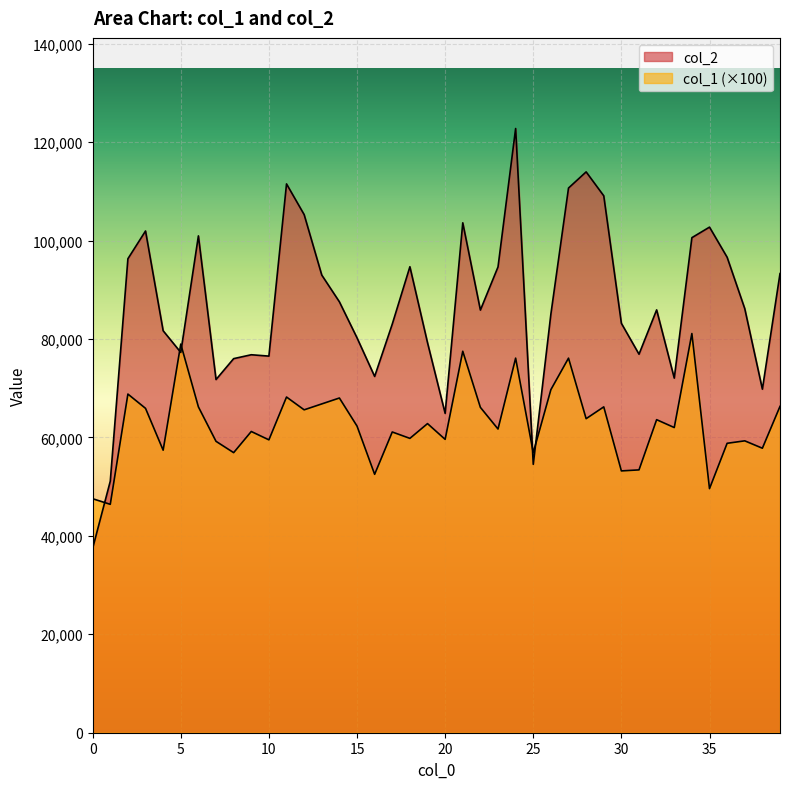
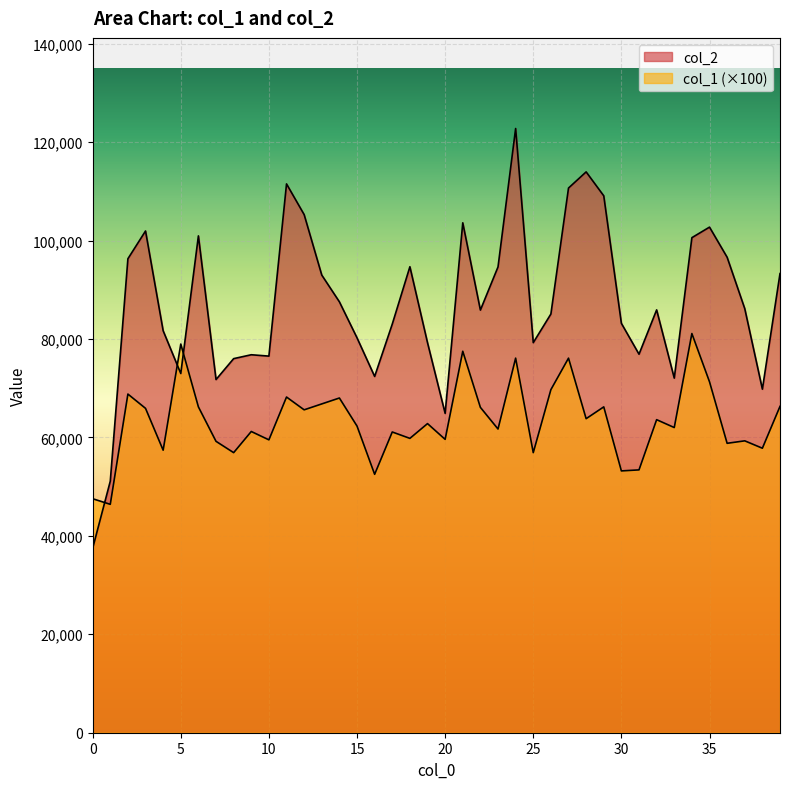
  {
    "col_2": {
      "0": "37,000",
-     "5": "77,000",
+     "5": "73,000",
      "10": "77,000",
      "15": "80,000",
      "20": "65,000",
-     "25": "55,000",
+     "25": "79,000",
      "30": "83,000",
      "35": "103,000"
    },
    "col_1 (×100)": {
      "0": "48,000",
      "5": "79,000",
      "10": "60,000",
      "15": "62,000",
      "20": "60,000",
      "25": "57,000",
      "30": "53,000",
-     "35": "50,000"
+     "35": "71,000"
    }
  }
